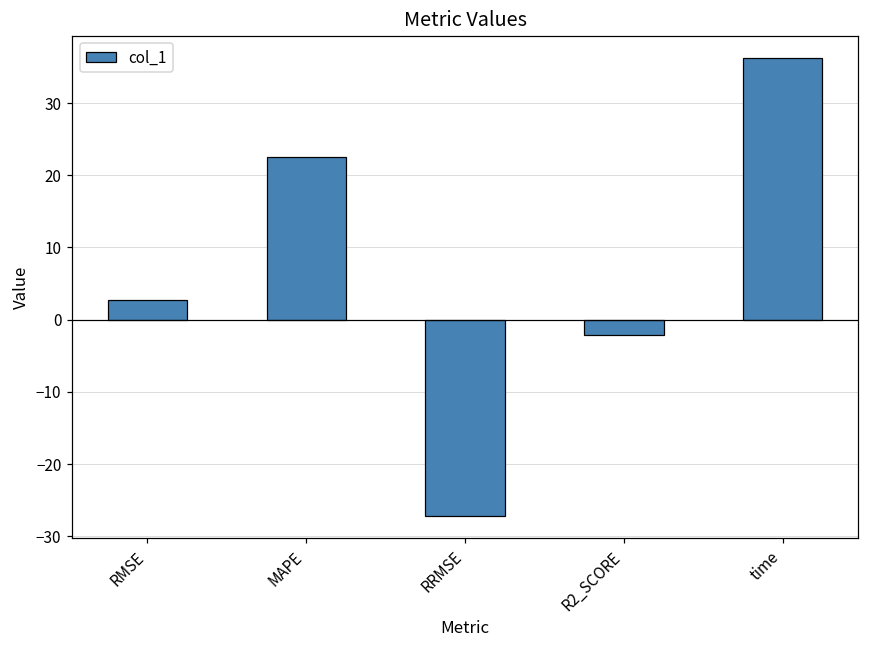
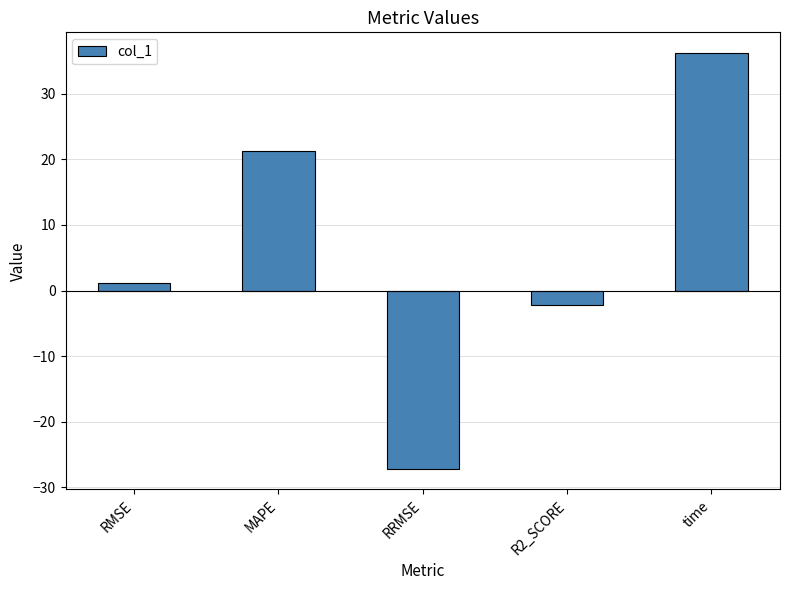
  {
-   "RMSE": 3,
-   "MAPE": 23,
+   "RMSE": 1,
+   "MAPE": 21,
    "RRMSE": -27,
    "R2_SCORE": -2,
    "time": 36
  }
